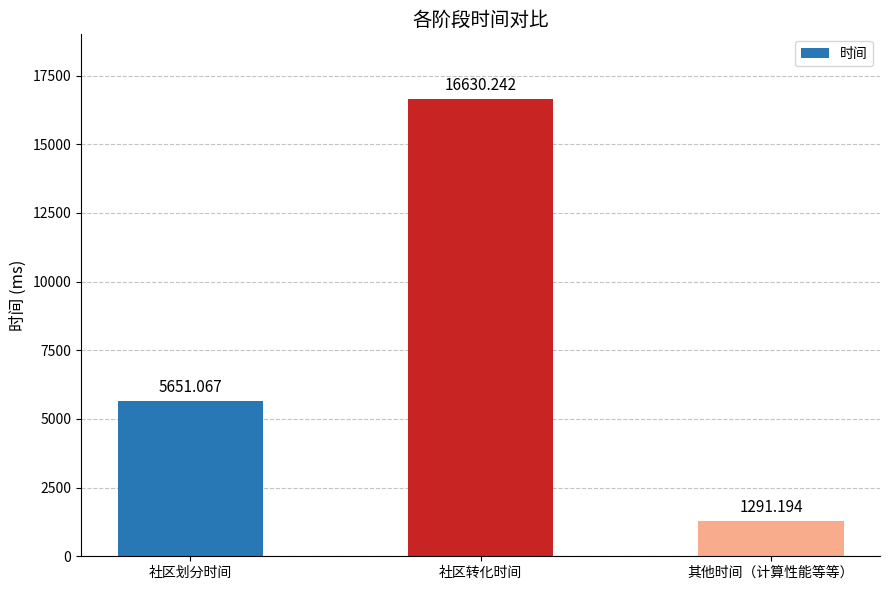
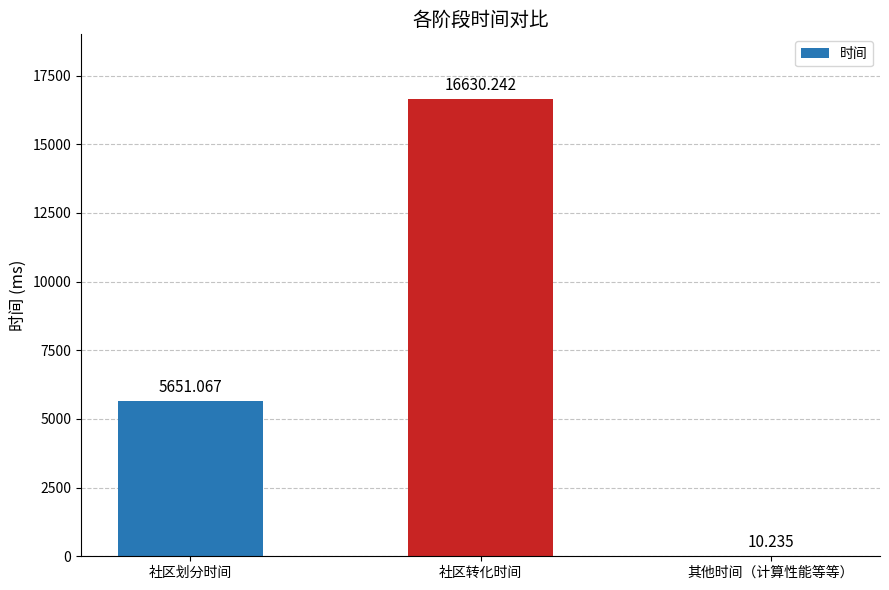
  {
    "社区划分时间": 5651.067,
    "社区转化时间": 16630.242,
-   "其他时间（计算性能等等）": 1291.194
+   "其他时间（计算性能等等）": 10.235
  }
